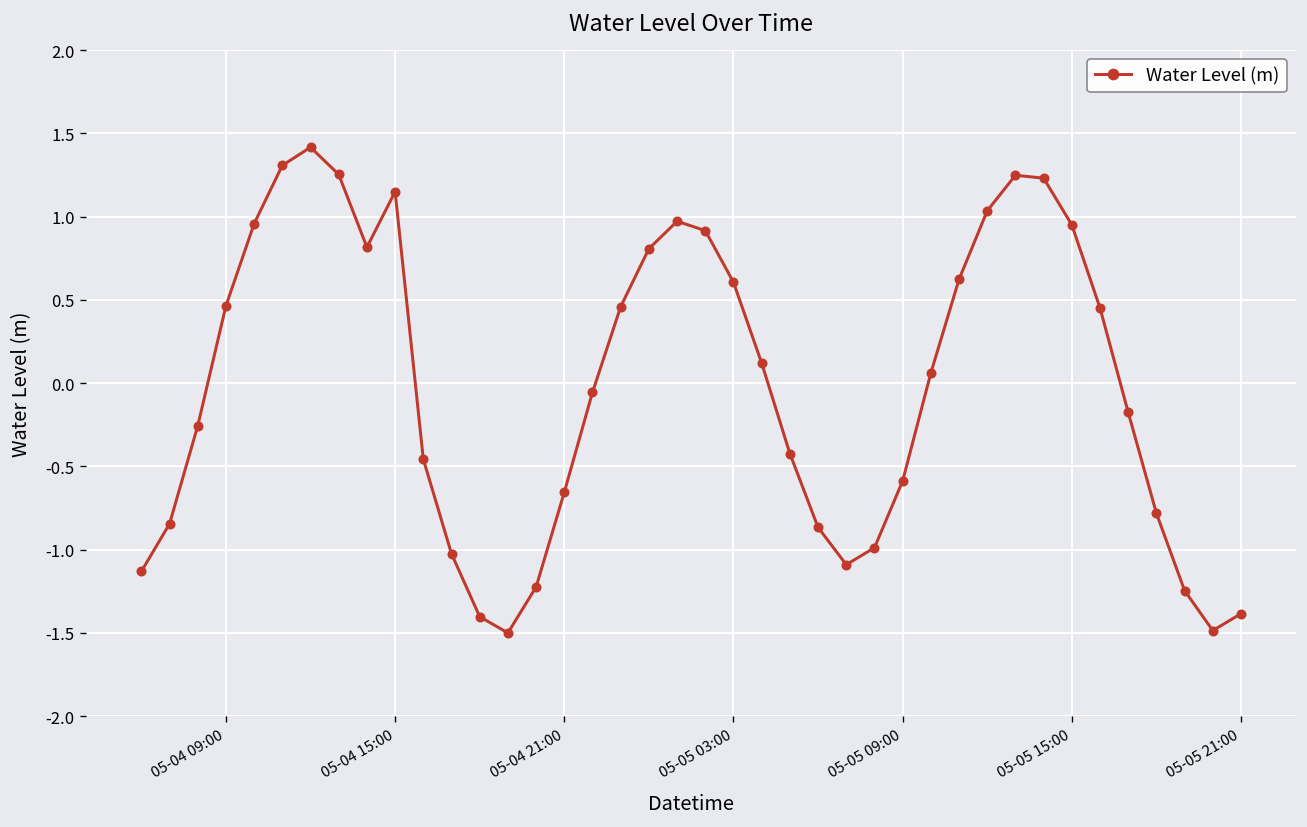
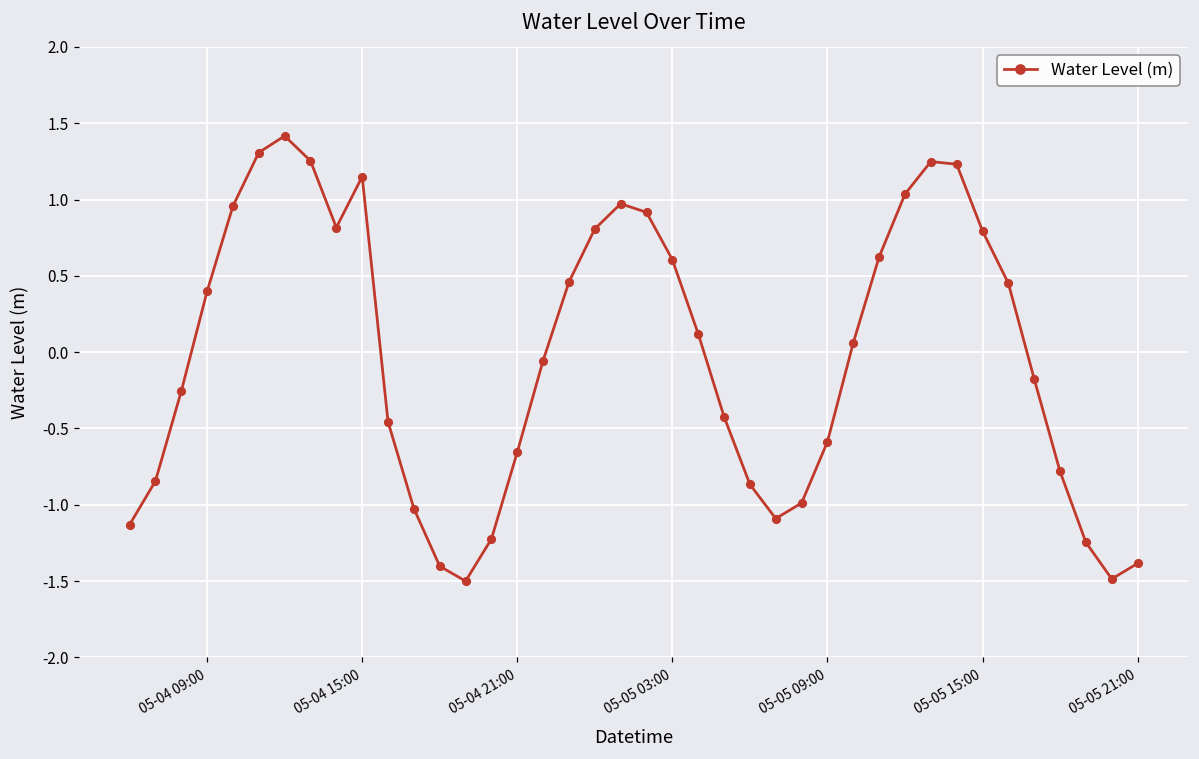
  {
-   "05-04 09:00": 0.46,
+   "05-04 09:00": 0.40,
    "05-04 15:00": 1.15,
    "05-04 21:00": -0.66,
    "05-05 03:00": 0.61,
    "05-05 09:00": -0.59,
-   "05-05 15:00": 0.95,
+   "05-05 15:00": 0.79,
    "05-05 21:00": -1.38
  }
